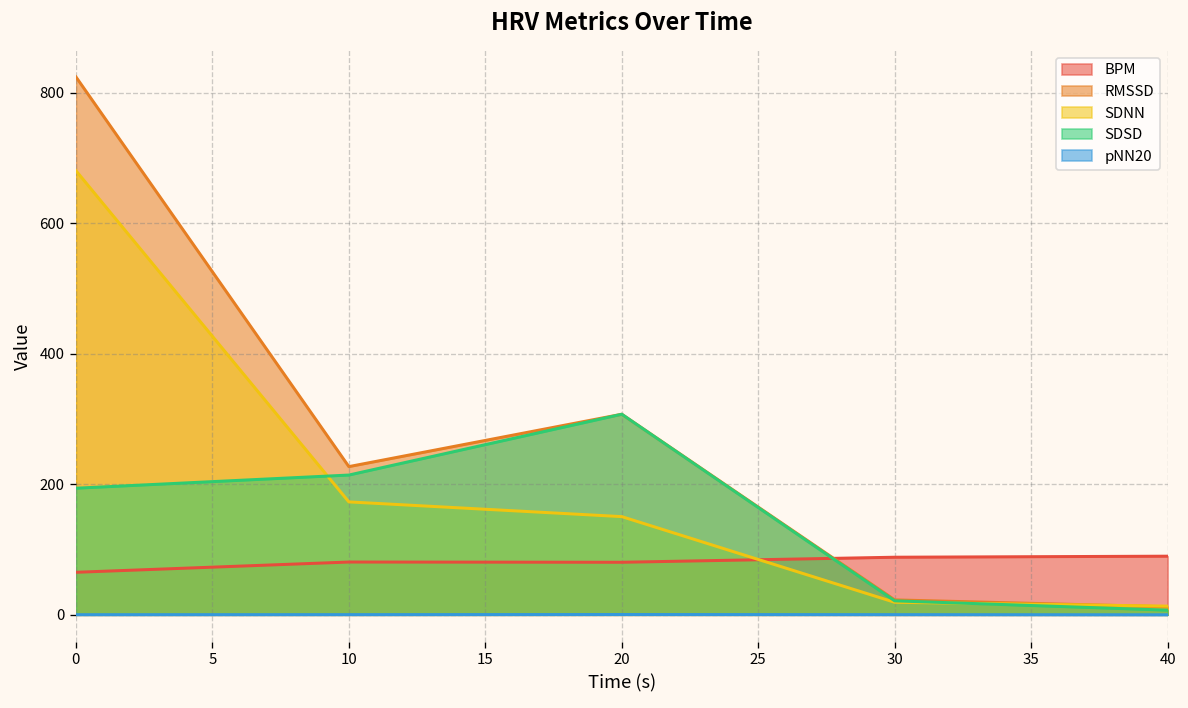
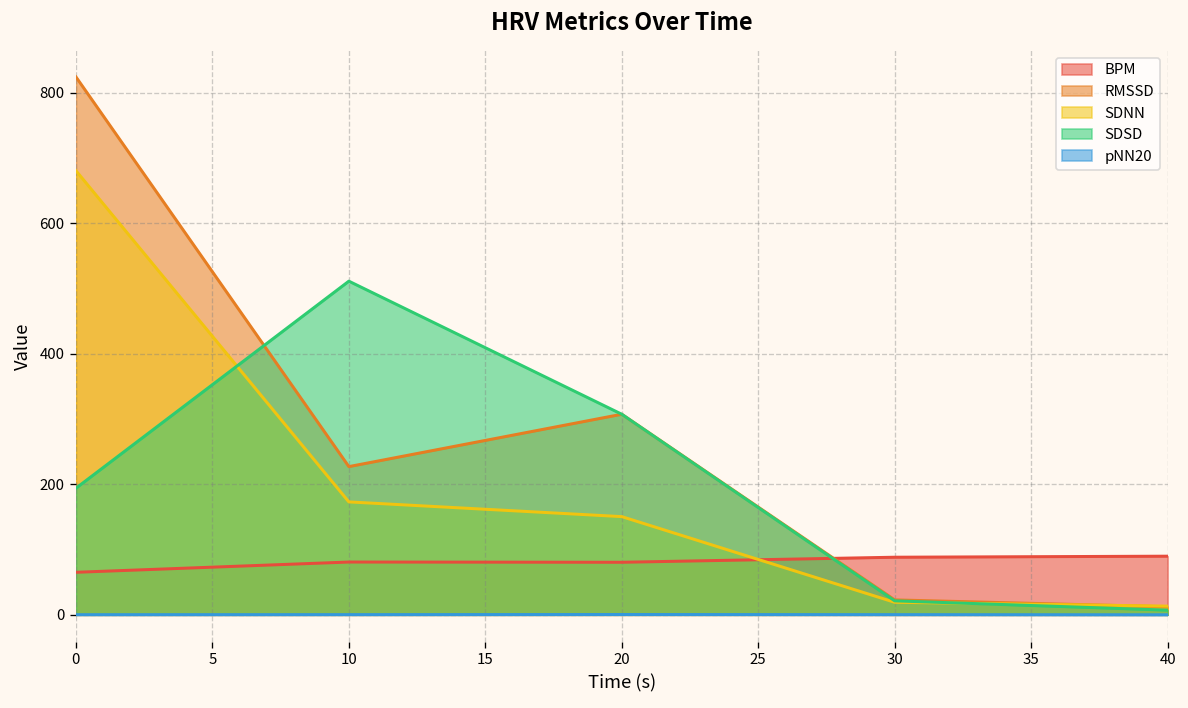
  {
    "SDNN": {
      "0": 680,
      "10": 170,
      "20": 150
    },
    "SDSD": {
      "0": 190,
-     "10": 210,
+     "10": 510,
      "40": 10
    },
    "pNN20": {
      "0": 0,
      "10": 0,
      "20": 0,
      "30": 0,
      "40": 0
    }
  }
